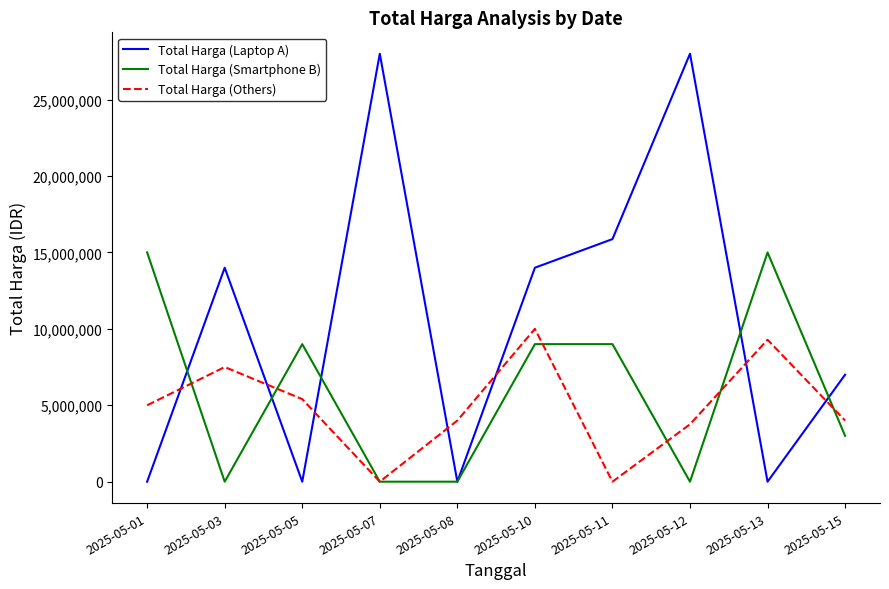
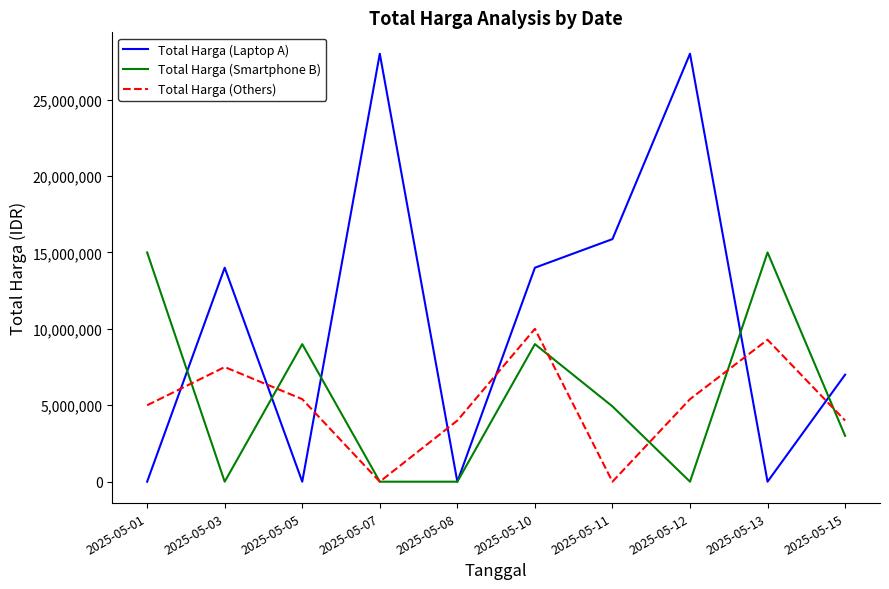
  {
    "Total Harga (Laptop A)": {
      "2025-05-01": "0",
      "2025-05-03": "14,000,000",
      "2025-05-05": "0",
      "2025-05-07": "28,000,000",
      "2025-05-10": "14,000,000",
      "2025-05-11": "15,900,000",
      "2025-05-12": "28,000,000",
      "2025-05-13": "0",
      "2025-05-15": "7,000,000"
    },
    "Total Harga (Smartphone B)": {
      "2025-05-01": "15,000,000",
      "2025-05-03": "0",
      "2025-05-05": "9,000,000",
      "2025-05-10": "9,000,000",
-     "2025-05-11": "9,000,000",
+     "2025-05-11": "4,900,000",
      "2025-05-12": "0",
      "2025-05-13": "15,000,000",
      "2025-05-15": "3,000,000"
    },
    "Total Harga (Others)": {
      "2025-05-01": "5,000,000",
      "2025-05-03": "7,500,000",
      "2025-05-05": "5,400,000",
      "2025-05-08": "4,000,000",
      "2025-05-10": "10,000,000",
      "2025-05-11": "0",
-     "2025-05-12": "3,800,000",
+     "2025-05-12": "5,400,000",
      "2025-05-13": "9,300,000",
      "2025-05-15": "4,000,000"
    }
  }
